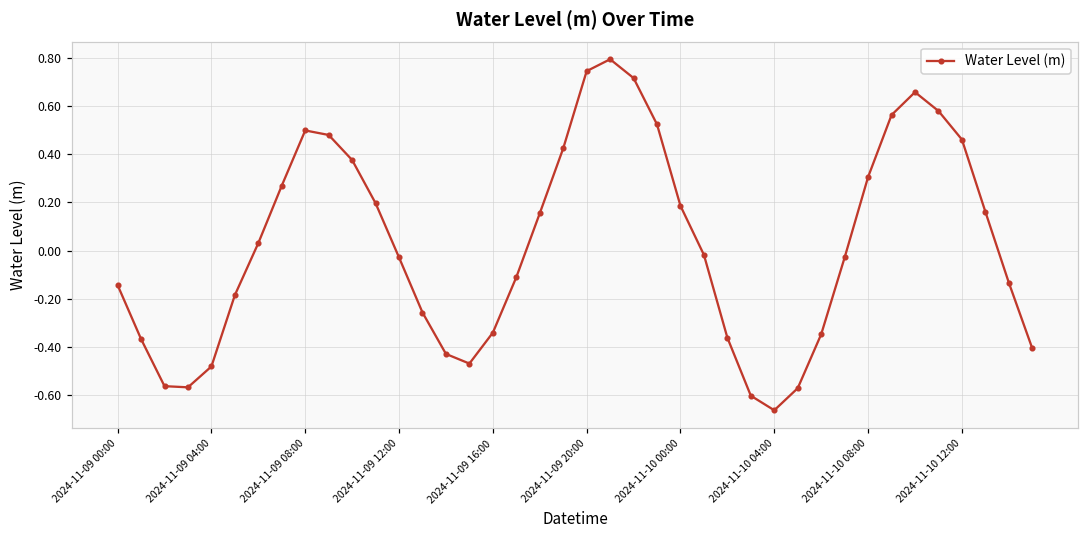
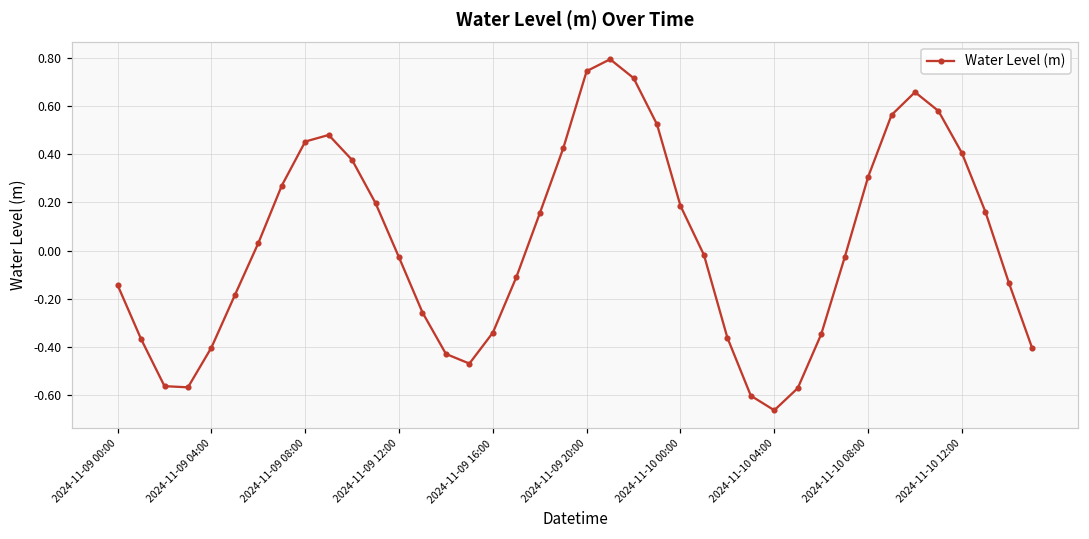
  {
    "2024-11-09 00:00": -0.14,
-   "2024-11-09 04:00": -0.48,
-   "2024-11-09 08:00": 0.50,
+   "2024-11-09 04:00": -0.40,
+   "2024-11-09 08:00": 0.45,
    "2024-11-09 12:00": -0.03,
    "2024-11-09 16:00": -0.34,
    "2024-11-09 20:00": 0.74,
    "2024-11-10 00:00": 0.19,
    "2024-11-10 04:00": -0.66,
    "2024-11-10 08:00": 0.31,
-   "2024-11-10 12:00": 0.46
+   "2024-11-10 12:00": 0.40
  }
